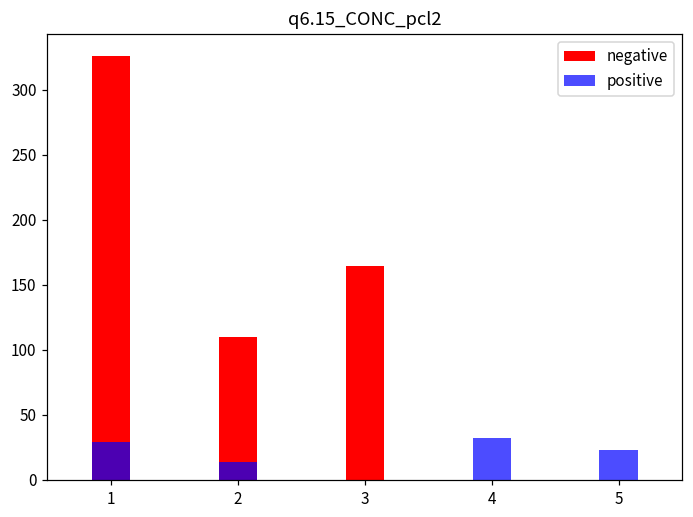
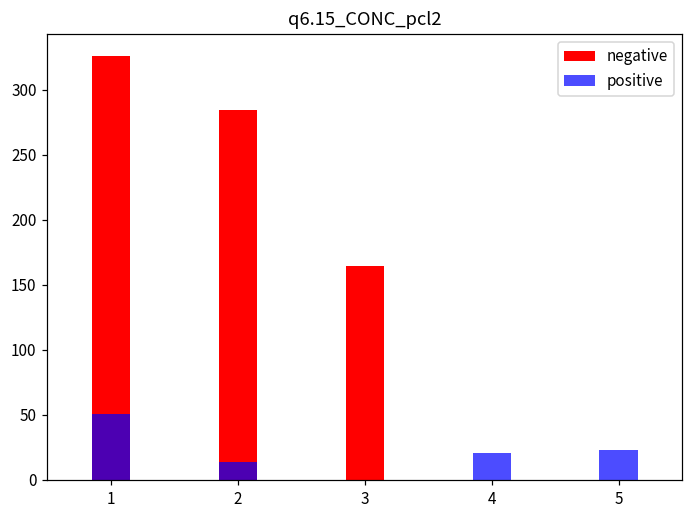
  {
    "negative": {
      "1": 326,
-     "2": 110,
+     "2": 284,
      "3": 164,
      "4": 0,
      "5": 0
    },
    "positive": {
-     "1": 29,
+     "1": 51,
      "3": 0,
-     "4": 32,
+     "4": 21,
      "5": 23
    }
  }
